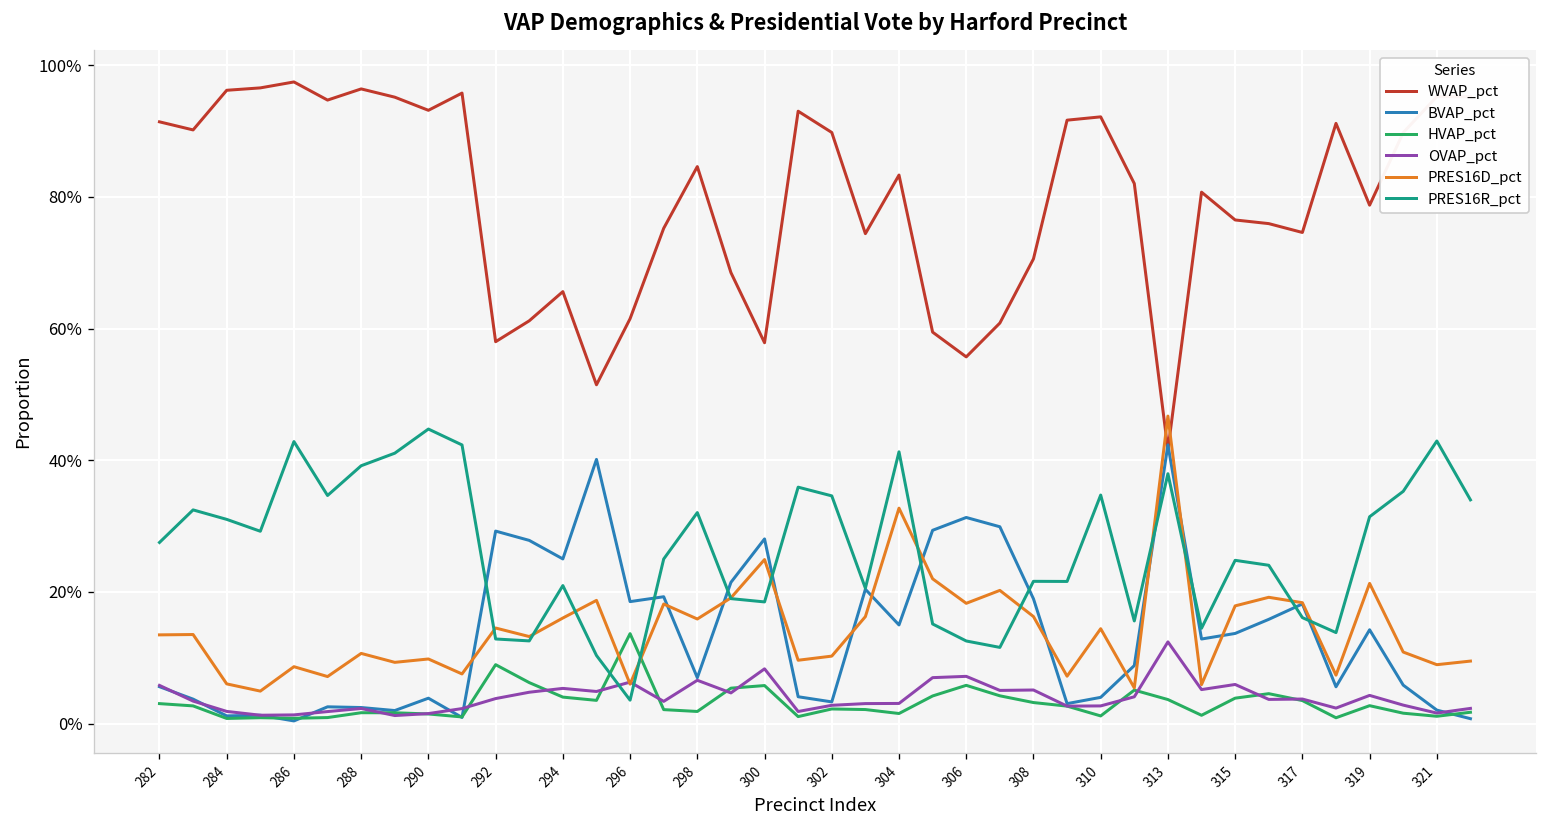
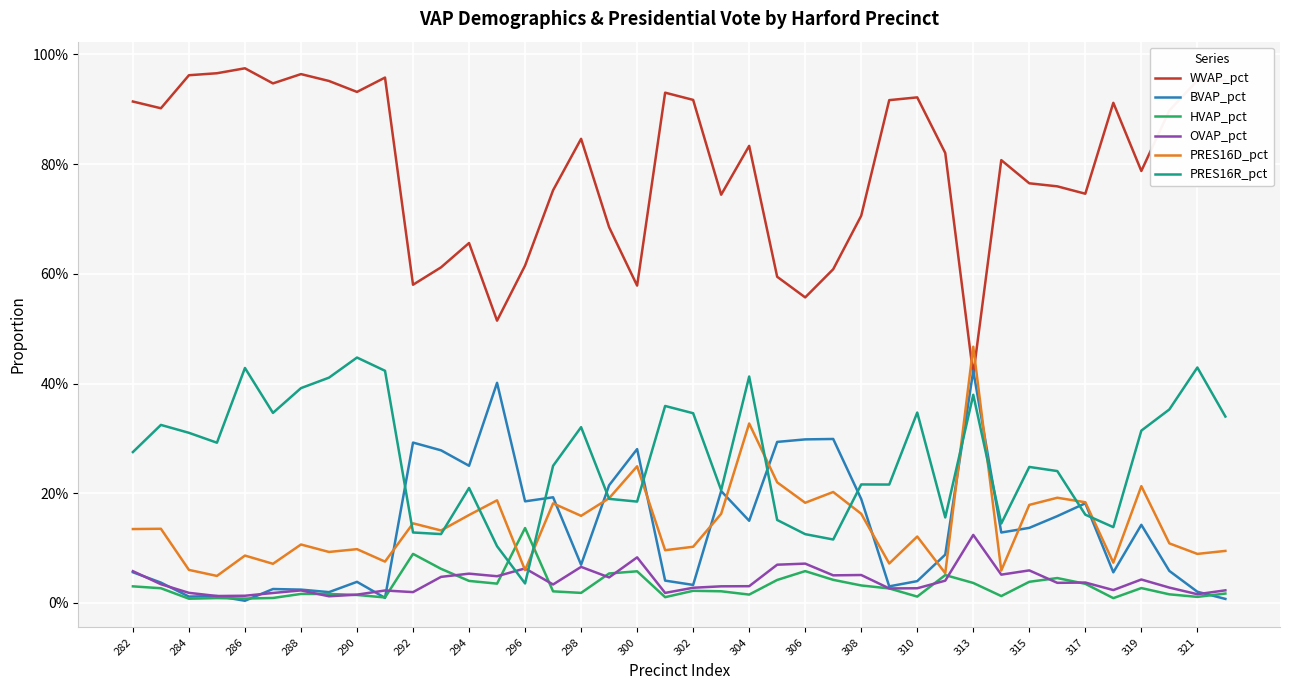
  {
    "WVAP_pct": {
      "282": "91%",
      "284": "96%",
      "286": "97%",
      "288": "96%",
      "290": "93%",
      "292": "58%",
      "294": "66%",
      "296": "62%",
      "298": "85%",
      "300": "58%",
-     "302": "90%",
+     "302": "92%",
      "304": "83%",
      "306": "56%",
      "308": "71%",
      "310": "92%",
      "313": "42%",
      "315": "77%",
      "317": "75%",
      "319": "79%"
    },
    "BVAP_pct": {
      "290": "4%",
      "292": "29%",
      "294": "25%",
      "296": "19%",
      "300": "28%",
      "302": "3%",
      "304": "15%",
-     "306": "31%",
+     "306": "30%",
      "308": "19%",
      "310": "4%",
      "313": "42%",
      "315": "14%",
      "319": "14%"
    },
    "OVAP_pct": {
      "284": "2%",
      "286": "1%",
-     "292": "4%",
+     "292": "2%",
      "294": "5%",
      "300": "8%",
      "302": "3%",
      "304": "3%",
      "306": "7%",
      "308": "5%",
      "310": "3%",
      "313": "12%",
      "315": "6%",
      "319": "4%"
    },
    "PRES16D_pct": {
      "282": "13%",
      "284": "6%",
      "286": "9%",
      "288": "11%",
      "290": "10%",
      "292": "15%",
      "294": "16%",
      "298": "16%",
      "300": "25%",
      "302": "10%",
      "304": "33%",
      "306": "18%",
      "308": "16%",
-     "310": "14%",
+     "310": "12%",
      "313": "47%",
      "315": "18%",
      "319": "21%",
      "321": "9%"
    }
  }
